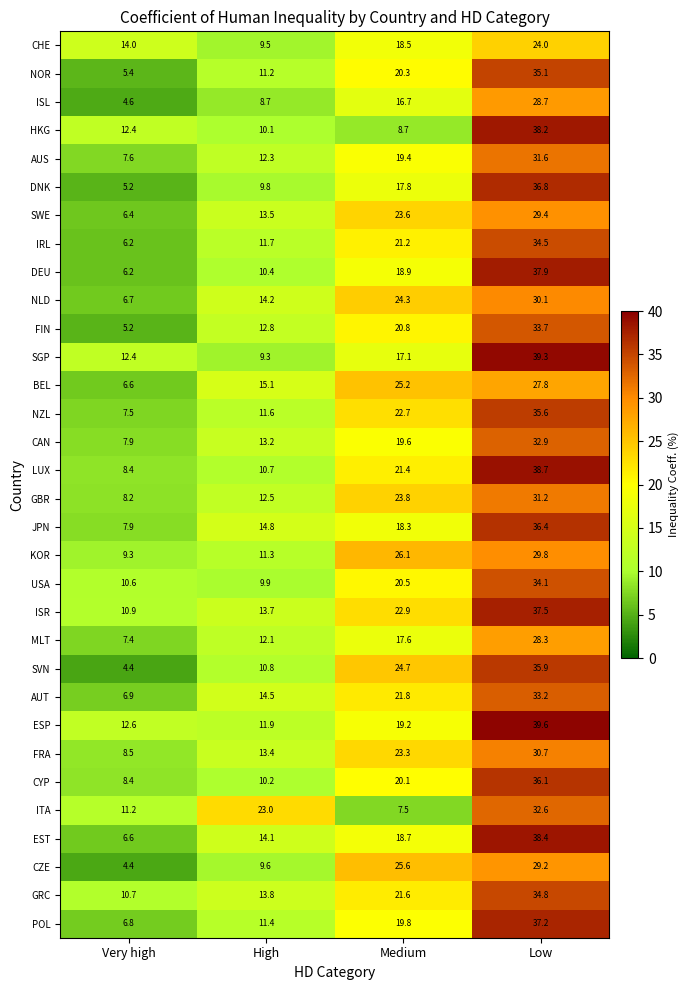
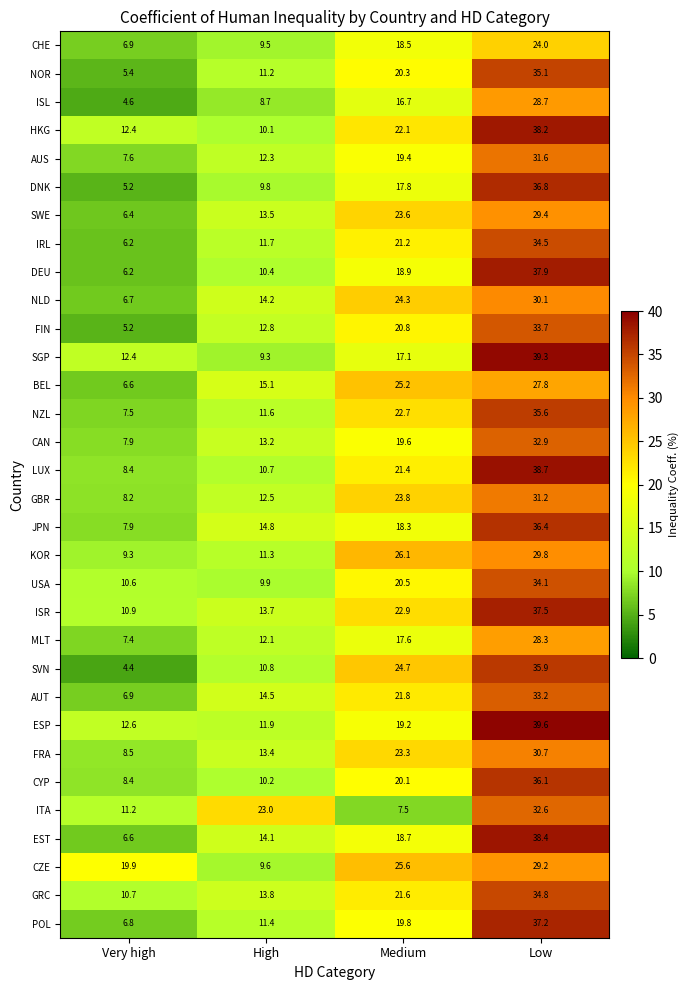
  {
    "CHE": {
-     "Very high": 14.0,
+     "Very high": 6.9,
      "High": 9.5,
      "Medium": 18.5,
      "Low": 24.0
    },
    "NOR": {
      "Very high": 5.4,
      "High": 11.2,
      "Medium": 20.3,
      "Low": 35.1
    },
    "ISL": {
      "Very high": 4.6,
      "High": 8.7,
      "Medium": 16.7,
      "Low": 28.7
    },
    "HKG": {
      "Very high": 12.4,
      "High": 10.1,
-     "Medium": 8.7,
+     "Medium": 22.1,
      "Low": 38.2
    },
    "AUS": {
      "Very high": 7.6,
      "High": 12.3,
      "Medium": 19.4,
      "Low": 31.6
    },
    "DNK": {
      "Very high": 5.2,
      "High": 9.8,
      "Medium": 17.8,
      "Low": 36.8
    },
    "SWE": {
      "Very high": 6.4,
      "High": 13.5,
      "Medium": 23.6,
      "Low": 29.4
    },
    "IRL": {
      "Very high": 6.2,
      "High": 11.7,
      "Medium": 21.2,
      "Low": 34.5
    },
    "DEU": {
      "Very high": 6.2,
      "High": 10.4,
      "Medium": 18.9,
      "Low": 37.9
    },
    "NLD": {
      "Very high": 6.7,
      "High": 14.2,
      "Medium": 24.3,
      "Low": 30.1
    },
    "FIN": {
      "Very high": 5.2,
      "High": 12.8,
      "Medium": 20.8,
      "Low": 33.7
    },
    "SGP": {
      "Very high": 12.4,
      "High": 9.3,
      "Medium": 17.1,
      "Low": 39.3
    },
    "BEL": {
      "Very high": 6.6,
      "High": 15.1,
      "Medium": 25.2,
      "Low": 27.8
    },
    "NZL": {
      "Very high": 7.5,
      "High": 11.6,
      "Medium": 22.7,
      "Low": 35.6
    },
    "CAN": {
      "Very high": 7.9,
      "High": 13.2,
      "Medium": 19.6,
      "Low": 32.9
    },
    "LUX": {
      "Very high": 8.4,
      "High": 10.7,
      "Medium": 21.4,
      "Low": 38.7
    },
    "GBR": {
      "Very high": 8.2,
      "High": 12.5,
      "Medium": 23.8,
      "Low": 31.2
    },
    "JPN": {
      "Very high": 7.9,
      "High": 14.8,
      "Medium": 18.3,
      "Low": 36.4
    },
    "KOR": {
      "Very high": 9.3,
      "High": 11.3,
      "Medium": 26.1,
      "Low": 29.8
    },
    "USA": {
      "Very high": 10.6,
      "High": 9.9,
      "Medium": 20.5,
      "Low": 34.1
    },
    "ISR": {
      "Very high": 10.9,
      "High": 13.7,
      "Medium": 22.9,
      "Low": 37.5
    },
    "MLT": {
      "Very high": 7.4,
      "High": 12.1,
      "Medium": 17.6,
      "Low": 28.3
    },
    "SVN": {
      "Very high": 4.4,
      "High": 10.8,
      "Medium": 24.7,
      "Low": 35.9
    },
    "AUT": {
      "Very high": 6.9,
      "High": 14.5,
      "Medium": 21.8,
      "Low": 33.2
    },
    "ESP": {
      "Very high": 12.6,
      "High": 11.9,
      "Medium": 19.2,
      "Low": 39.6
    },
    "FRA": {
      "Very high": 8.5,
      "High": 13.4,
      "Medium": 23.3,
      "Low": 30.7
    },
    "CYP": {
      "Very high": 8.4,
      "High": 10.2,
      "Medium": 20.1,
      "Low": 36.1
    },
    "ITA": {
      "Very high": 11.2,
      "High": 23.0,
      "Medium": 7.5,
      "Low": 32.6
    },
    "EST": {
      "Very high": 6.6,
      "High": 14.1,
      "Medium": 18.7,
      "Low": 38.4
    },
    "CZE": {
-     "Very high": 4.4,
+     "Very high": 19.9,
      "High": 9.6,
      "Medium": 25.6,
      "Low": 29.2
    },
    "GRC": {
      "Very high": 10.7,
      "High": 13.8,
      "Medium": 21.6,
      "Low": 34.8
    },
    "POL": {
      "Very high": 6.8,
      "High": 11.4,
      "Medium": 19.8,
      "Low": 37.2
    }
  }
